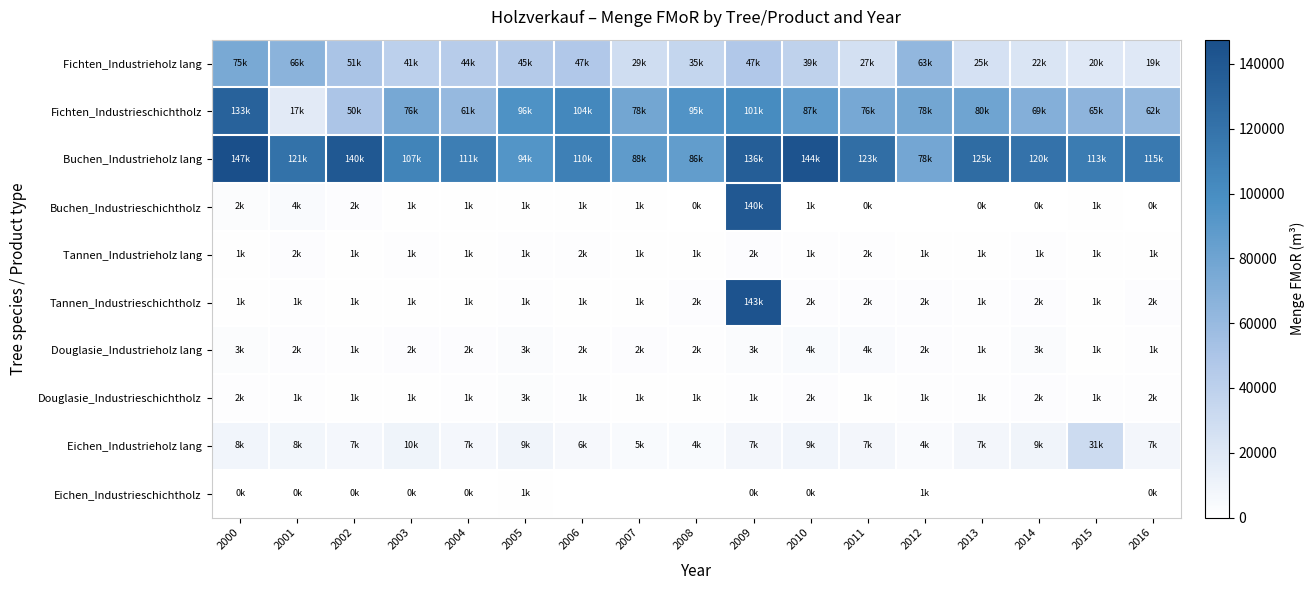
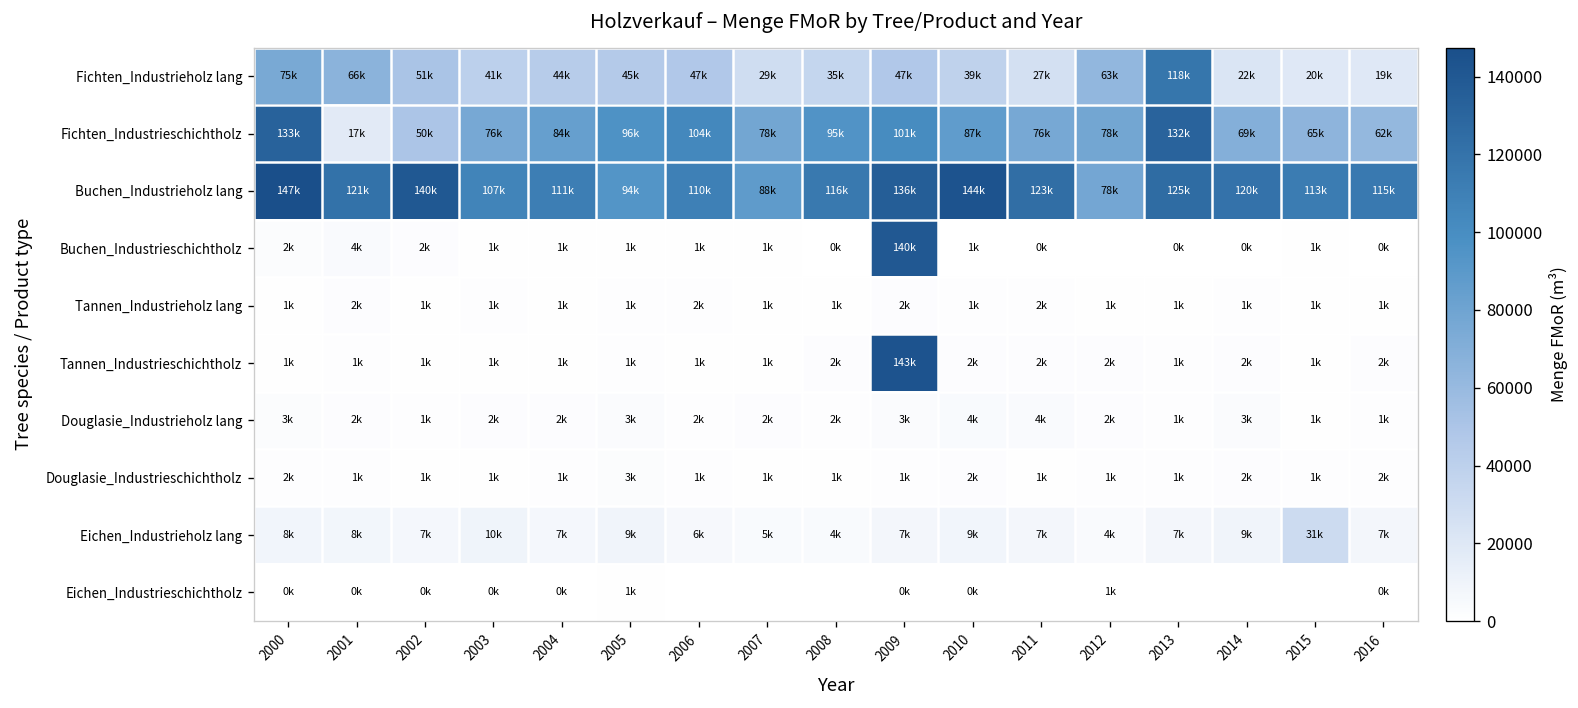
  {
    "Fichten_Industrieholz lang": {
      "2000": "75k",
      "2001": "66k",
      "2002": "51k",
      "2003": "41k",
      "2004": "44k",
      "2005": "45k",
      "2006": "47k",
      "2007": "29k",
      "2008": "35k",
      "2009": "47k",
      "2010": "39k",
      "2011": "27k",
      "2012": "63k",
-     "2013": "25k",
+     "2013": "118k",
      "2014": "22k",
      "2015": "20k",
      "2016": "19k"
    },
    "Fichten_Industrieschichtholz": {
      "2000": "133k",
      "2001": "17k",
      "2002": "50k",
      "2003": "76k",
-     "2004": "61k",
+     "2004": "84k",
      "2005": "96k",
      "2006": "104k",
      "2007": "78k",
      "2008": "95k",
      "2009": "101k",
      "2010": "87k",
      "2011": "76k",
      "2012": "78k",
-     "2013": "80k",
+     "2013": "132k",
      "2014": "69k",
      "2015": "65k",
      "2016": "62k"
    },
    "Buchen_Industrieholz lang": {
      "2000": "147k",
      "2001": "121k",
      "2002": "140k",
      "2003": "107k",
      "2004": "111k",
      "2005": "94k",
      "2006": "110k",
      "2007": "88k",
-     "2008": "86k",
+     "2008": "116k",
      "2009": "136k",
      "2010": "144k",
      "2011": "123k",
      "2012": "78k",
      "2013": "125k",
      "2014": "120k",
      "2015": "113k",
      "2016": "115k"
    },
    "Buchen_Industrieschichtholz": {
      "2000": "2k",
      "2001": "4k",
      "2002": "2k",
      "2003": "1k",
      "2004": "1k",
      "2005": "1k",
      "2006": "1k",
      "2007": "1k",
      "2008": "0k",
      "2009": "140k",
      "2010": "1k",
      "2011": "0k",
      "2013": "0k",
      "2014": "0k",
      "2015": "1k",
      "2016": "0k"
    },
    "Tannen_Industrieholz lang": {
      "2000": "1k",
      "2001": "2k",
      "2002": "1k",
      "2003": "1k",
      "2004": "1k",
      "2005": "1k",
      "2006": "2k",
      "2007": "1k",
      "2008": "1k",
      "2009": "2k",
      "2010": "1k",
      "2011": "2k",
      "2012": "1k",
      "2013": "1k",
      "2014": "1k",
      "2015": "1k",
      "2016": "1k"
    },
    "Tannen_Industrieschichtholz": {
      "2000": "1k",
      "2001": "1k",
      "2002": "1k",
      "2003": "1k",
      "2004": "1k",
      "2005": "1k",
      "2006": "1k",
      "2007": "1k",
      "2008": "2k",
      "2009": "143k",
      "2010": "2k",
      "2011": "2k",
      "2012": "2k",
      "2013": "1k",
      "2014": "2k",
      "2015": "1k",
      "2016": "2k"
    },
    "Douglasie_Industrieholz lang": {
      "2000": "3k",
      "2001": "2k",
      "2002": "1k",
      "2003": "2k",
      "2004": "2k",
      "2005": "3k",
      "2006": "2k",
      "2007": "2k",
      "2008": "2k",
      "2009": "3k",
      "2010": "4k",
      "2011": "4k",
      "2012": "2k",
      "2013": "1k",
      "2014": "3k",
      "2015": "1k",
      "2016": "1k"
    },
    "Douglasie_Industrieschichtholz": {
      "2000": "2k",
      "2001": "1k",
      "2002": "1k",
      "2003": "1k",
      "2004": "1k",
      "2005": "3k",
      "2006": "1k",
      "2007": "1k",
      "2008": "1k",
      "2009": "1k",
      "2010": "2k",
      "2011": "1k",
      "2012": "1k",
      "2013": "1k",
      "2014": "2k",
      "2015": "1k",
      "2016": "2k"
    },
    "Eichen_Industrieholz lang": {
      "2000": "8k",
      "2001": "8k",
      "2002": "7k",
      "2003": "10k",
      "2004": "7k",
      "2005": "9k",
      "2006": "6k",
      "2007": "5k",
      "2008": "4k",
      "2009": "7k",
      "2010": "9k",
      "2011": "7k",
      "2012": "4k",
      "2013": "7k",
      "2014": "9k",
      "2015": "31k",
      "2016": "7k"
    },
    "Eichen_Industrieschichtholz": {
      "2000": "0k",
      "2001": "0k",
      "2002": "0k",
      "2003": "0k",
      "2004": "0k",
      "2005": "1k",
      "2009": "0k",
      "2010": "0k",
      "2012": "1k",
      "2016": "0k"
    }
  }
